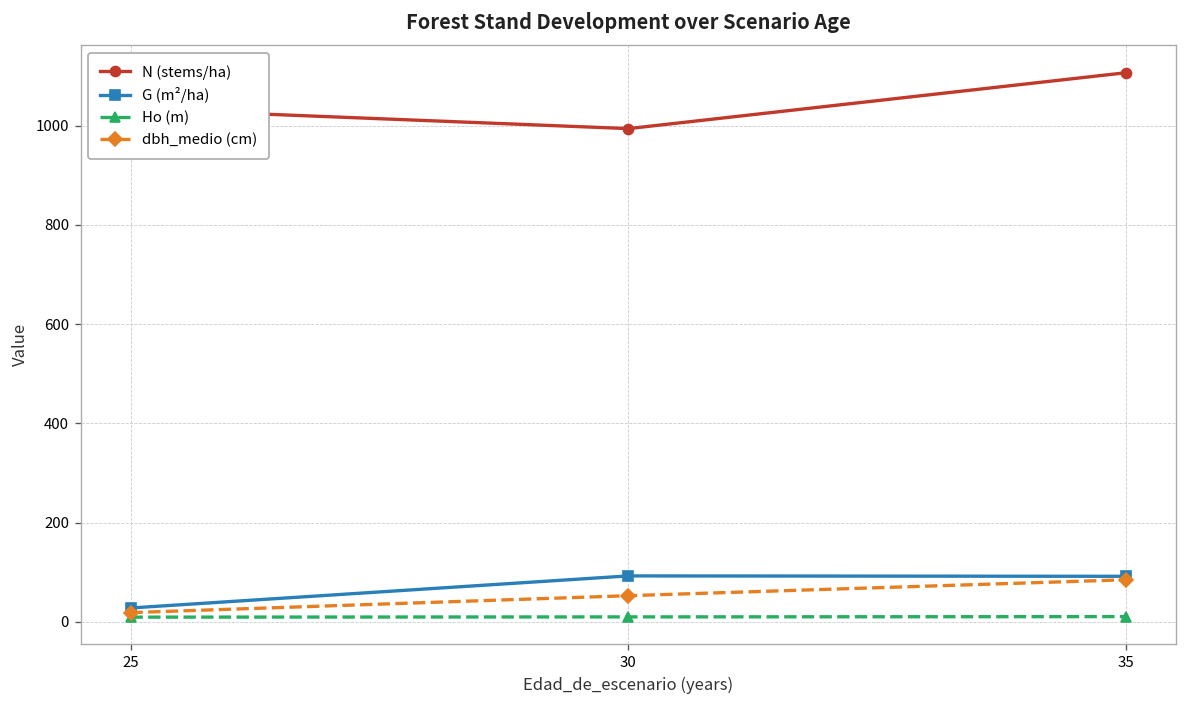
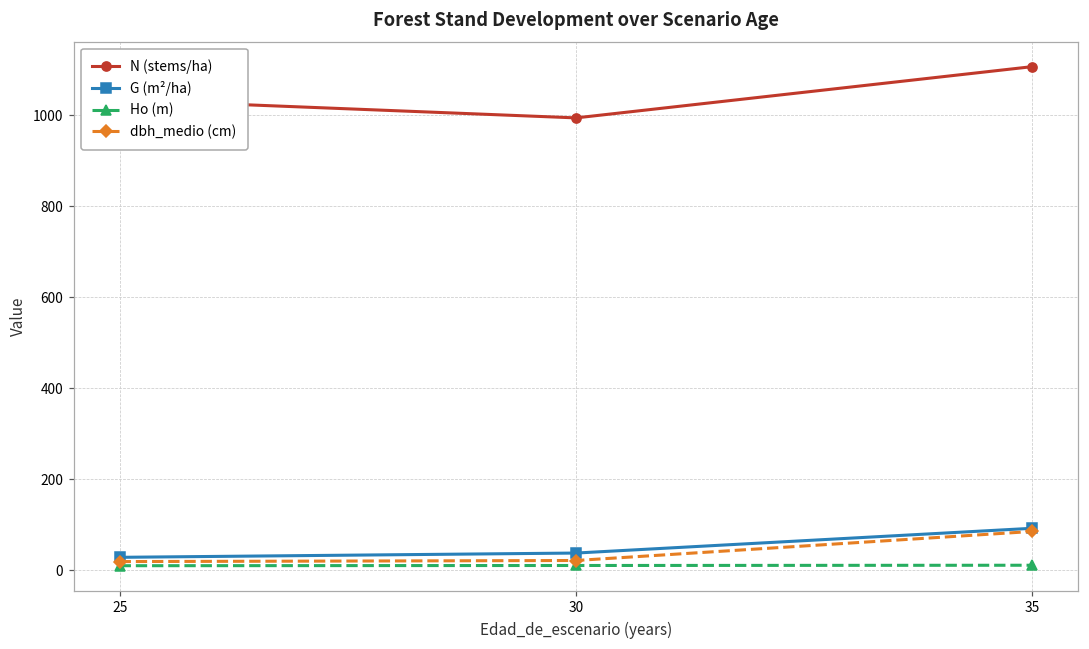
  {
    "N (stems/ha)": {
      "30": 990,
      "35": 1110
    },
    "G (m²/ha)": {
      "25": 30,
-     "30": 90,
+     "30": 40,
      "35": 90
    },
    "Ho (m)": {
      "25": 10,
      "30": 10,
      "35": 10
    },
    "dbh_medio (cm)": {
      "25": 20,
-     "30": 50,
+     "30": 20,
      "35": 80
    }
  }
